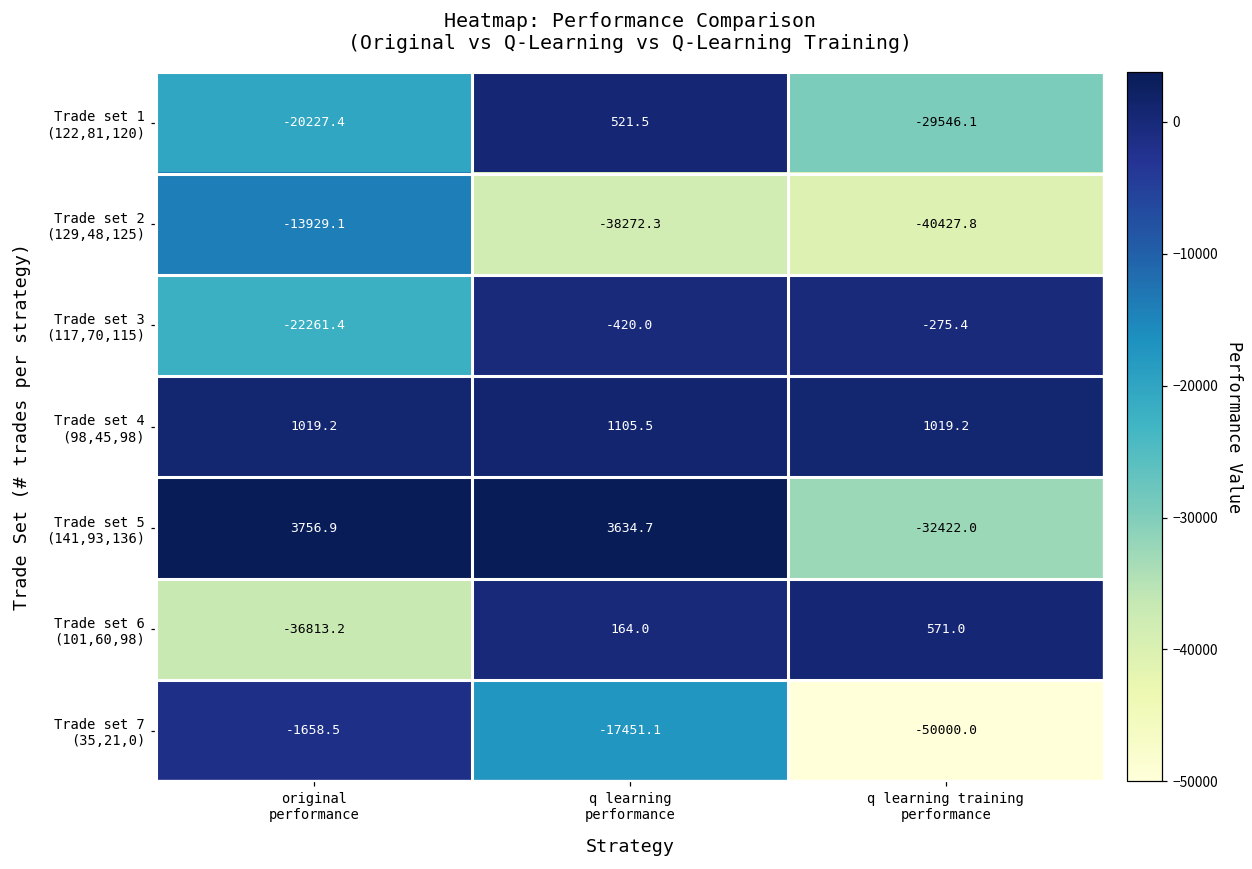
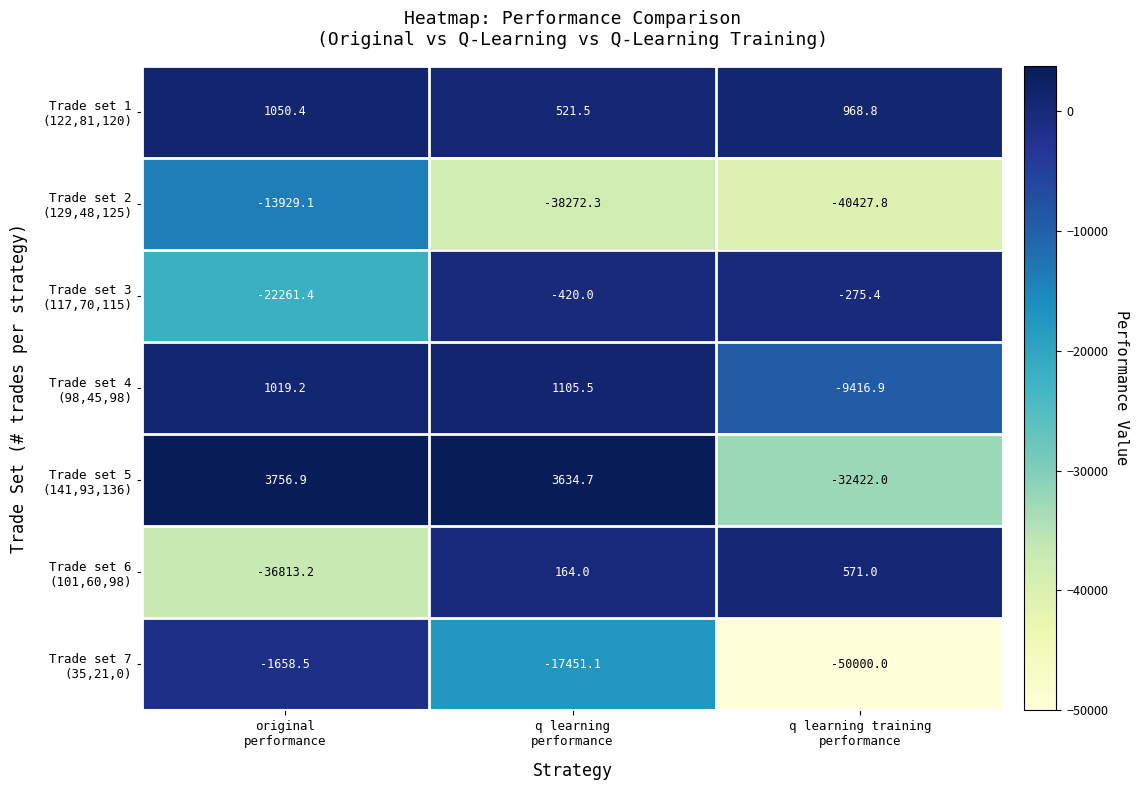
  {
    "Trade set 1 (122,81,120)": {
-     "original performance": -20227.4,
+     "original performance": 1050.4,
      "q learning performance": 521.5,
-     "q learning training performance": -29546.1
+     "q learning training performance": 968.8
    },
    "Trade set 2 (129,48,125)": {
      "original performance": -13929.1,
      "q learning performance": -38272.3,
      "q learning training performance": -40427.8
    },
    "Trade set 3 (117,70,115)": {
      "original performance": -22261.4,
      "q learning performance": -420.0,
      "q learning training performance": -275.4
    },
    "Trade set 4 (98,45,98)": {
      "original performance": 1019.2,
      "q learning performance": 1105.5,
-     "q learning training performance": 1019.2
+     "q learning training performance": -9416.9
    },
    "Trade set 5 (141,93,136)": {
      "original performance": 3756.9,
      "q learning performance": 3634.7,
      "q learning training performance": -32422.0
    },
    "Trade set 6 (101,60,98)": {
      "original performance": -36813.2,
      "q learning performance": 164.0,
      "q learning training performance": 571.0
    },
    "Trade set 7 (35,21,0)": {
      "original performance": -1658.5,
      "q learning performance": -17451.1,
      "q learning training performance": -50000.0
    }
  }
